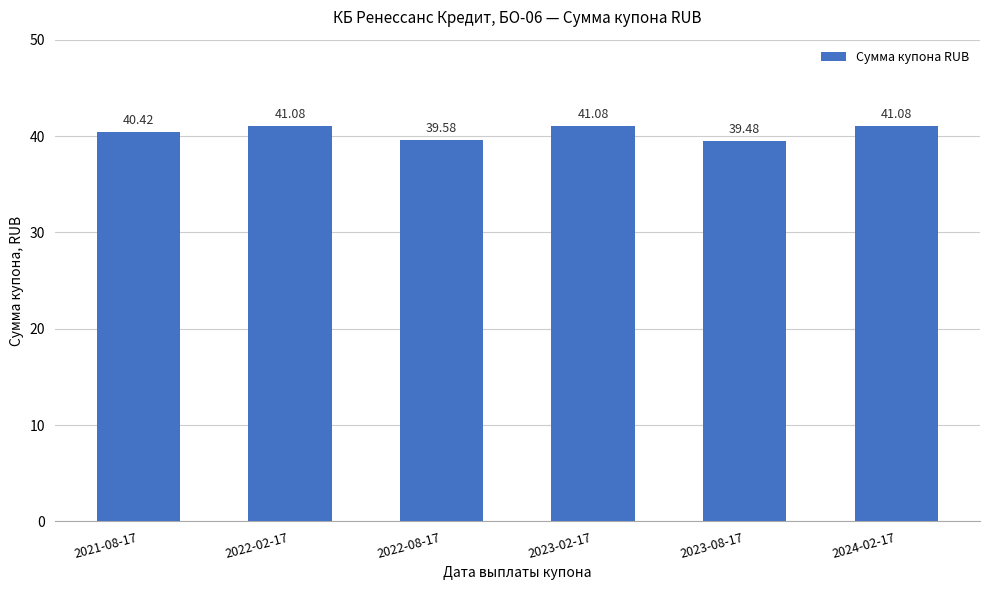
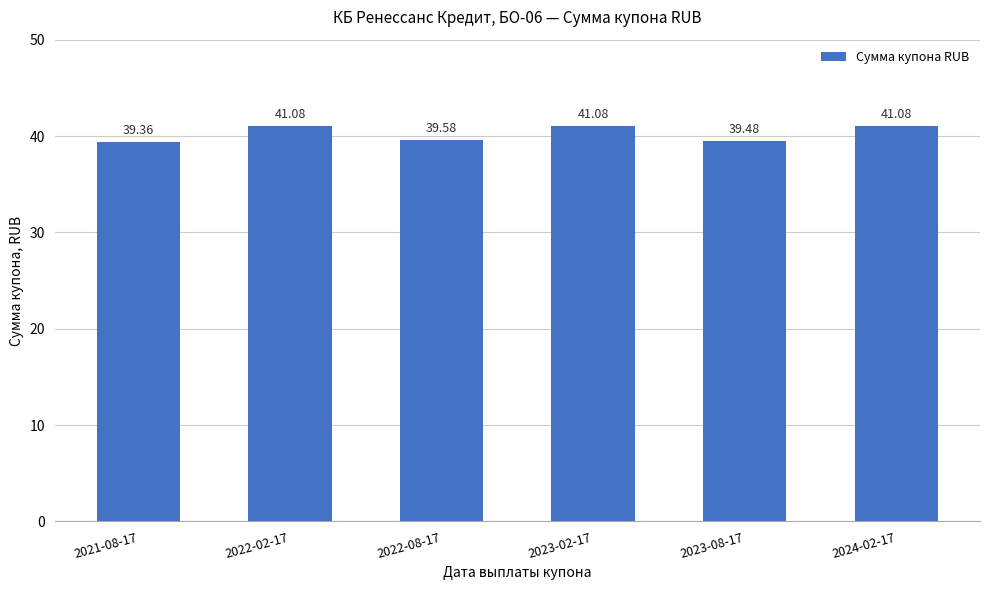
  {
-   "2021-08-17": 40.42,
+   "2021-08-17": 39.36,
    "2022-02-17": 41.08,
    "2022-08-17": 39.58,
    "2023-02-17": 41.08,
    "2023-08-17": 39.48,
    "2024-02-17": 41.08
  }
